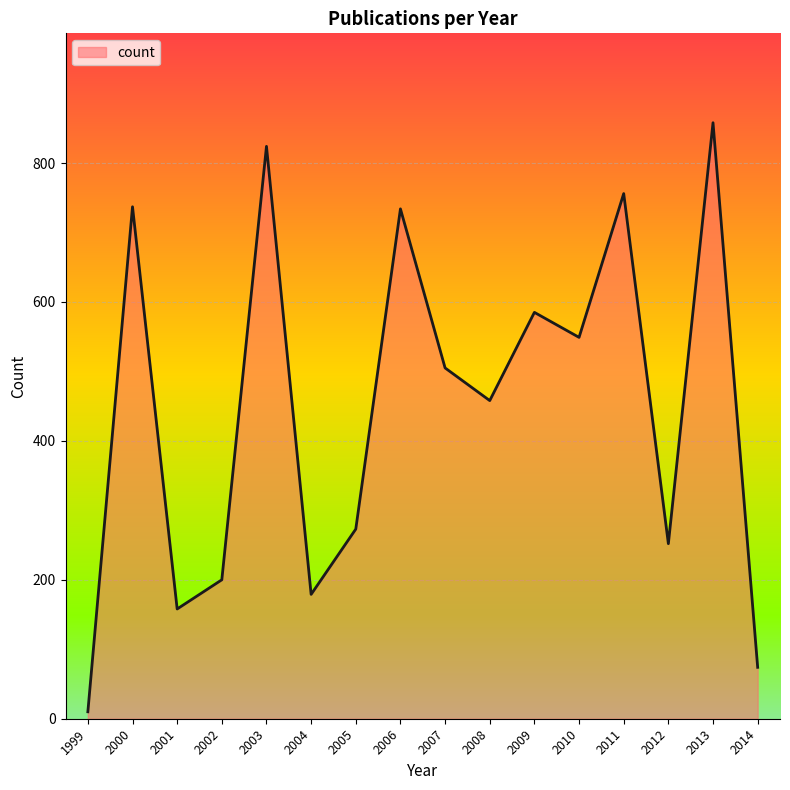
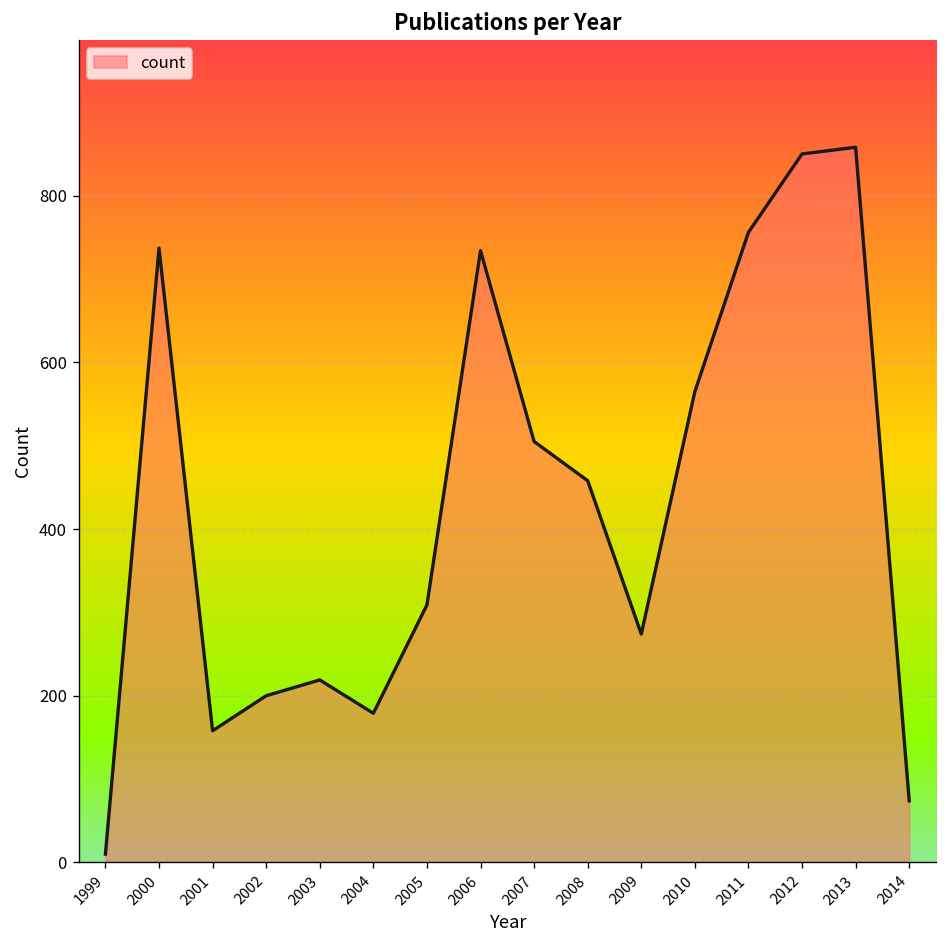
  {
    "1999": 10,
    "2000": 740,
    "2001": 160,
    "2002": 200,
-   "2003": 820,
+   "2003": 220,
    "2004": 180,
-   "2005": 270,
+   "2005": 310,
    "2006": 730,
    "2007": 510,
    "2008": 460,
-   "2009": 590,
-   "2010": 550,
+   "2009": 270,
+   "2010": 570,
    "2011": 760,
-   "2012": 250,
+   "2012": 850,
    "2013": 860,
    "2014": 70
  }
